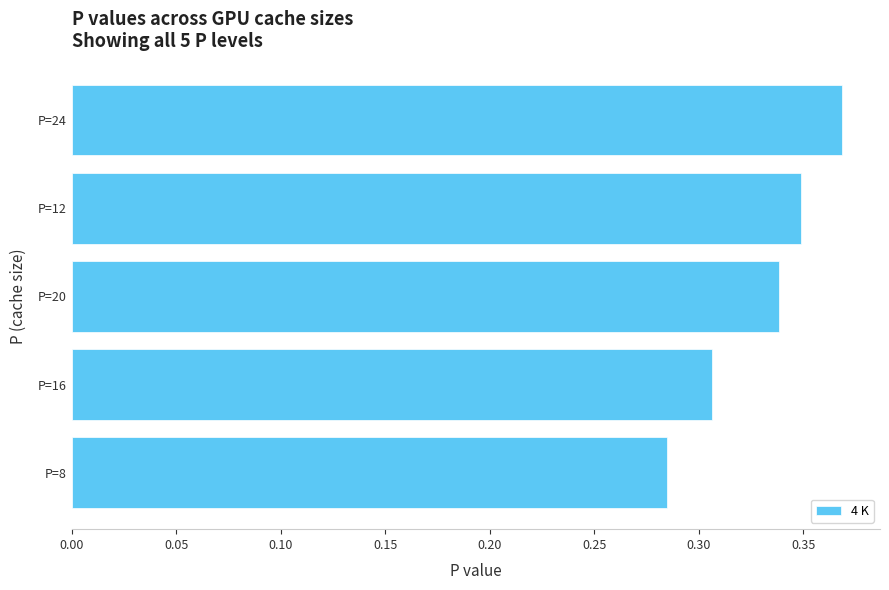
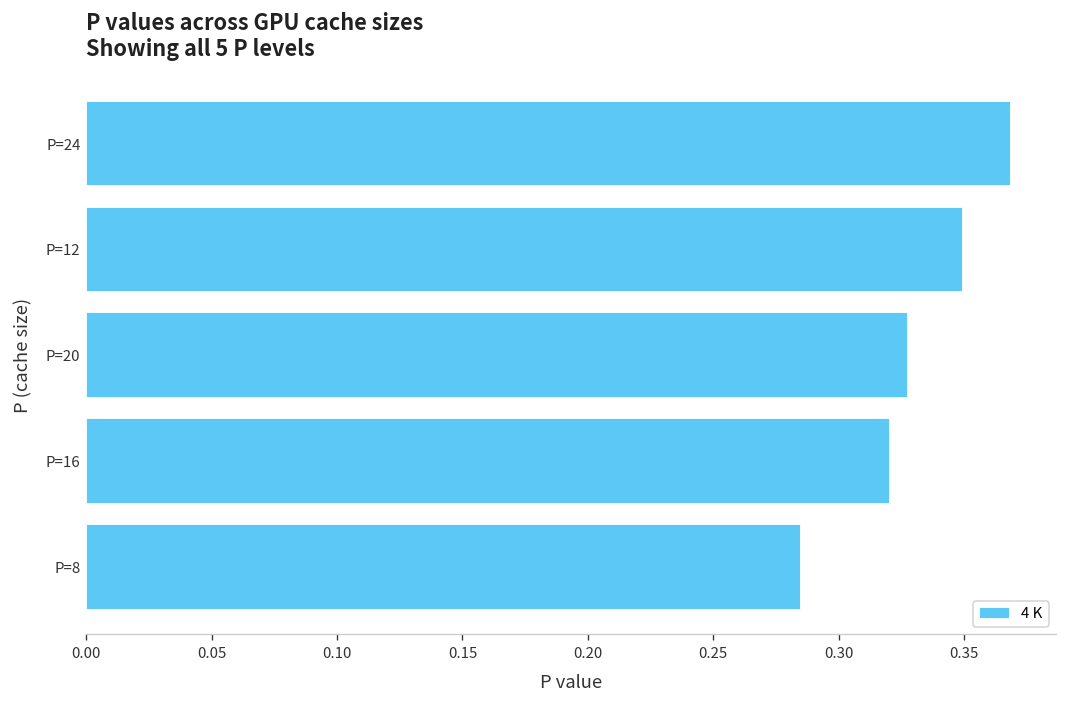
  {
    "P=24": 0.368,
    "P=12": 0.349,
-   "P=20": 0.338,
-   "P=16": 0.306,
+   "P=20": 0.327,
+   "P=16": 0.320,
    "P=8": 0.285
  }
